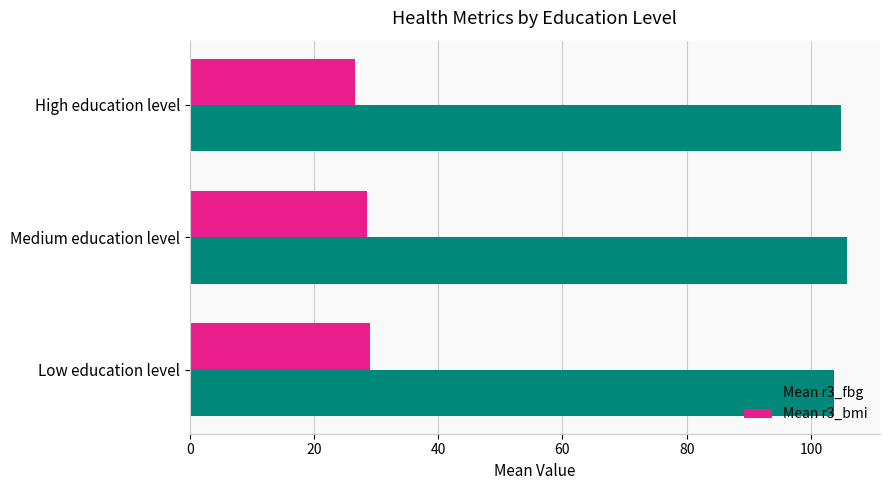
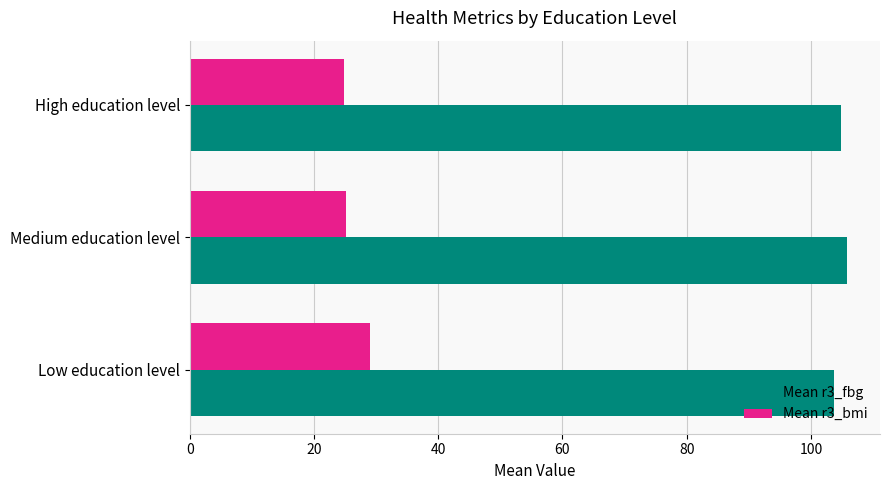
  {
    "Mean r3_fbg": {
      "High education level": 105,
      "Medium education level": 106,
      "Low education level": 104
    },
    "Mean r3_bmi": {
-     "High education level": 27,
-     "Medium education level": 28,
+     "High education level": 25,
+     "Medium education level": 25,
      "Low education level": 29
    }
  }
